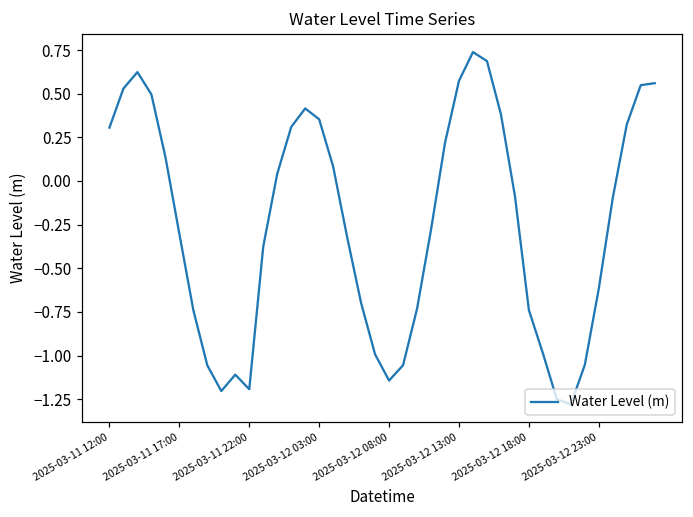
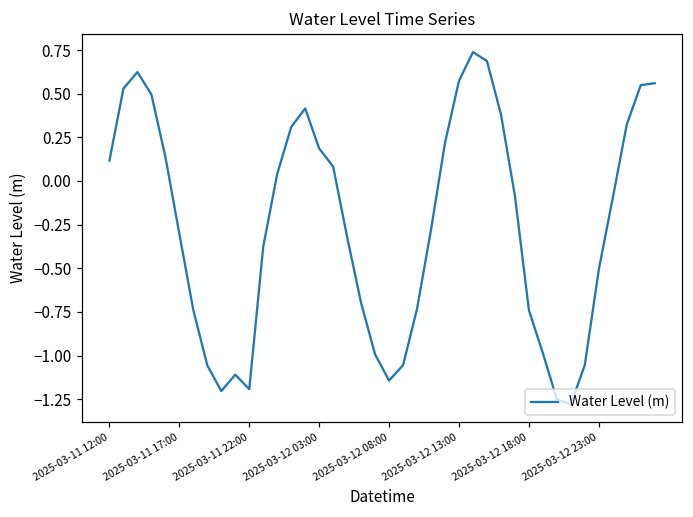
  {
-   "2025-03-11 12:00": 0.31,
+   "2025-03-11 12:00": 0.12,
    "2025-03-11 17:00": -0.30,
    "2025-03-11 22:00": -1.19,
-   "2025-03-12 03:00": 0.35,
+   "2025-03-12 03:00": 0.19,
    "2025-03-12 08:00": -1.14,
    "2025-03-12 13:00": 0.57,
    "2025-03-12 18:00": -0.74,
-   "2025-03-12 23:00": -0.62
+   "2025-03-12 23:00": -0.51
  }
